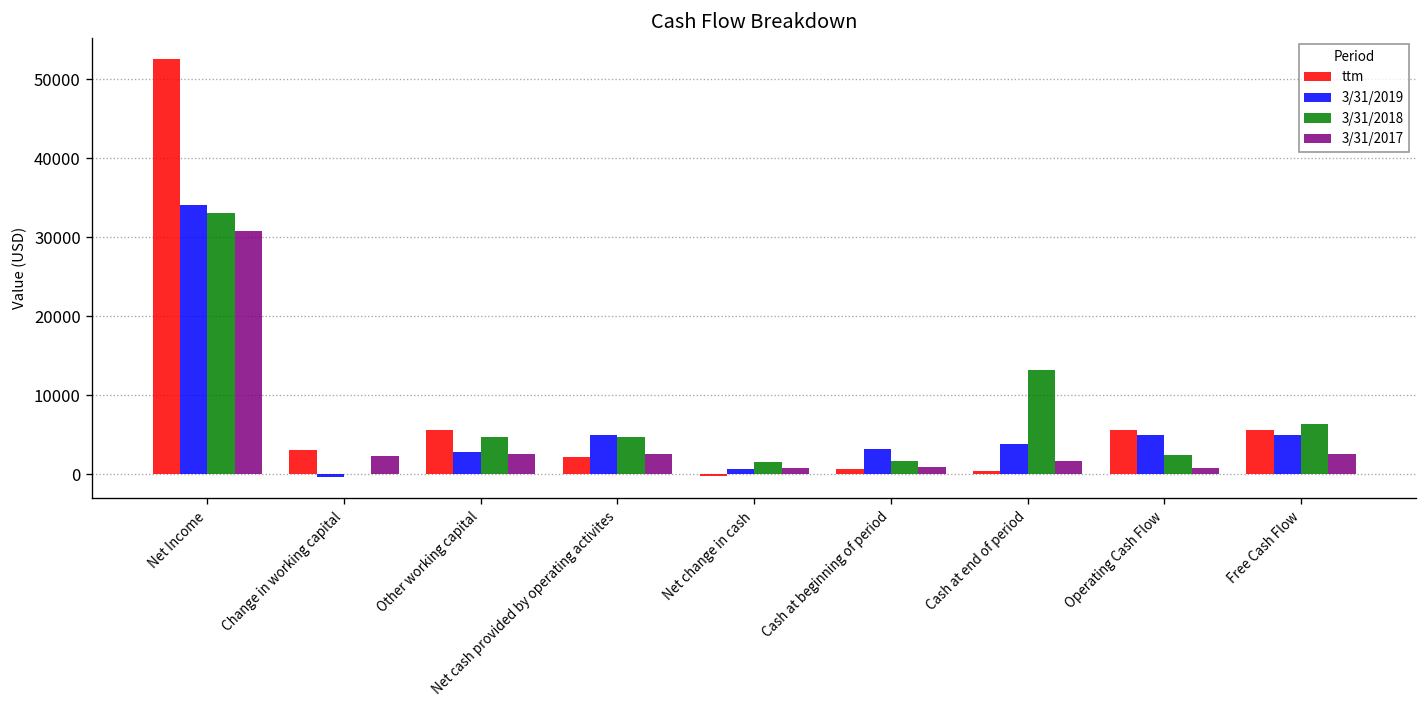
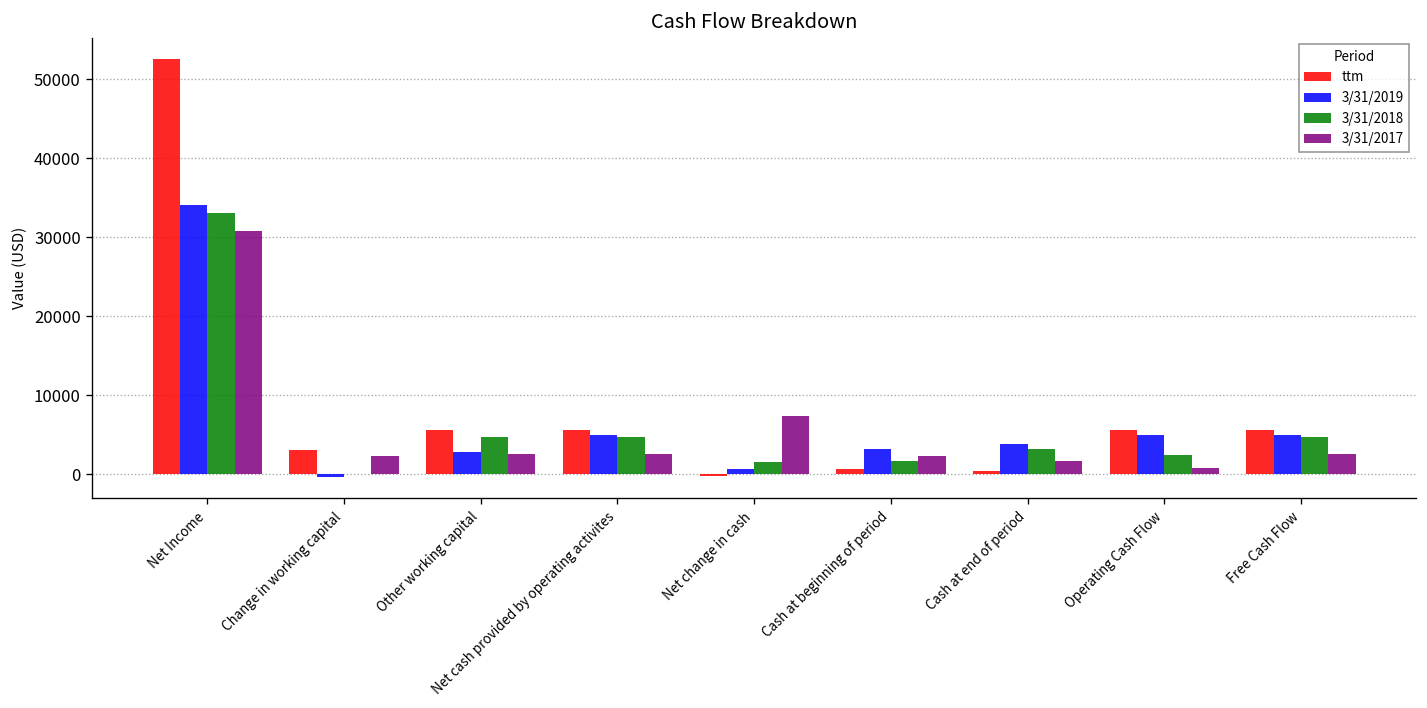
  {
    "ttm": {
      "Net Income": 53000,
      "Change in working capital": 3000,
      "Other working capital": 6000,
-     "Net cash provided by operating activites": 2000,
+     "Net cash provided by operating activites": 6000,
      "Cash at beginning of period": 1000,
      "Operating Cash Flow": 6000,
      "Free Cash Flow": 6000
    },
    "3/31/2019": {
      "Net Income": 34000,
      "Change in working capital": 0,
      "Other working capital": 3000,
      "Net cash provided by operating activites": 5000,
      "Net change in cash": 1000,
      "Cash at beginning of period": 3000,
      "Cash at end of period": 4000,
      "Operating Cash Flow": 5000,
      "Free Cash Flow": 5000
    },
    "3/31/2018": {
      "Net Income": 33000,
      "Other working capital": 5000,
      "Net cash provided by operating activites": 5000,
      "Net change in cash": 1000,
      "Cash at beginning of period": 2000,
-     "Cash at end of period": 13000,
+     "Cash at end of period": 3000,
      "Operating Cash Flow": 2000,
-     "Free Cash Flow": 6000
+     "Free Cash Flow": 5000
    },
    "3/31/2017": {
      "Net Income": 31000,
      "Change in working capital": 2000,
      "Other working capital": 3000,
      "Net cash provided by operating activites": 3000,
-     "Net change in cash": 1000,
-     "Cash at beginning of period": 1000,
+     "Net change in cash": 7000,
+     "Cash at beginning of period": 2000,
      "Cash at end of period": 2000,
      "Operating Cash Flow": 1000,
      "Free Cash Flow": 3000
    }
  }
